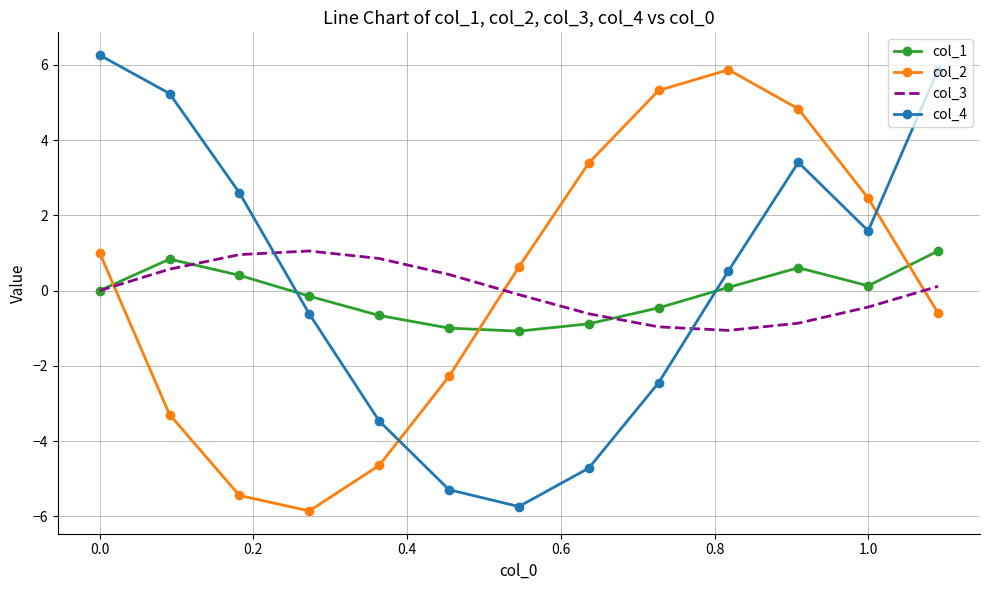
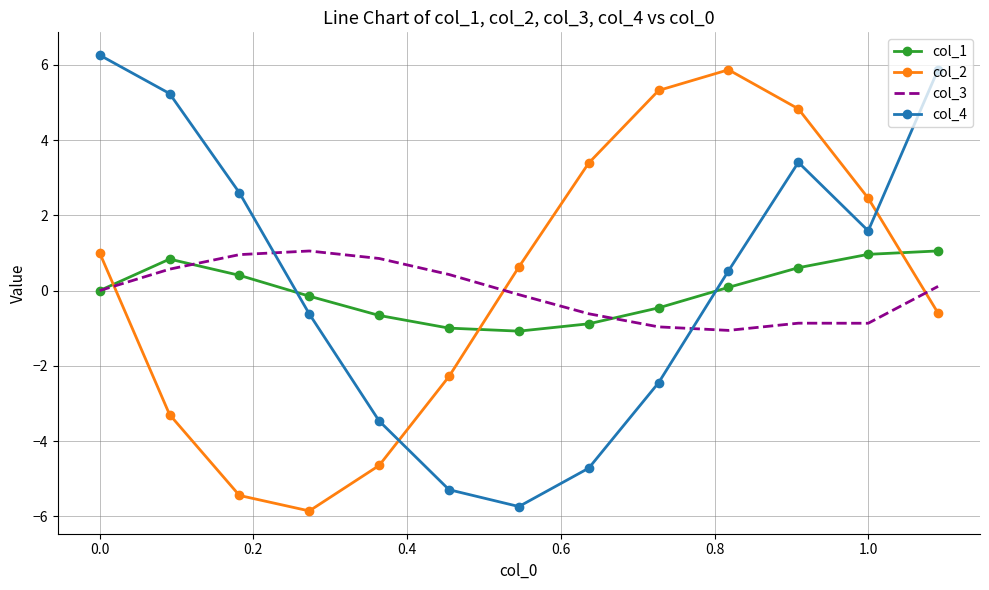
  {
    "col_1": {
-     "1.0": 0.1
+     "1.0": 1.0
    },
    "col_2": {
      "0.0": 1.0,
      "1.0": 2.5
    },
    "col_3": {
-     "1.0": -0.4
+     "1.0": -0.9
    },
    "col_4": {
      "0.0": 6.3,
      "1.0": 1.6
    }
  }
